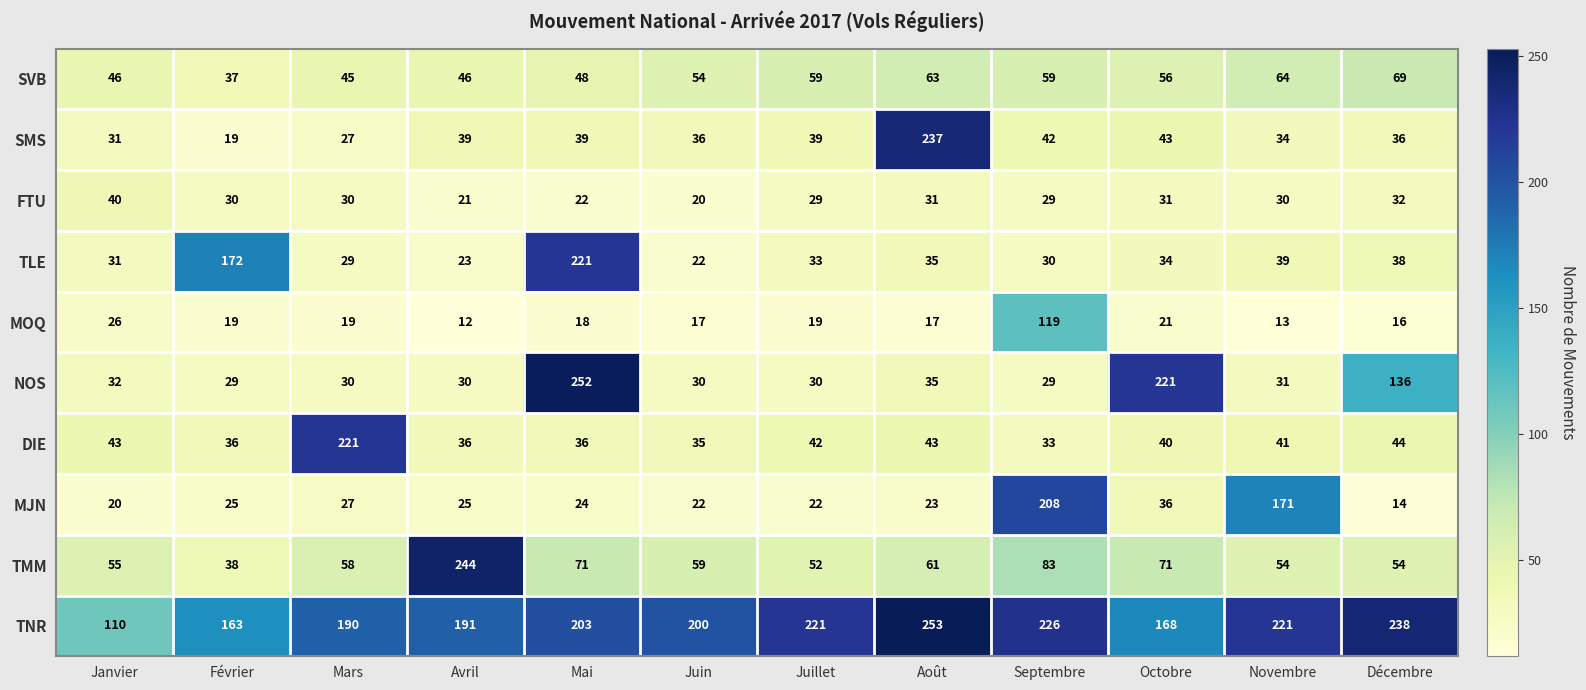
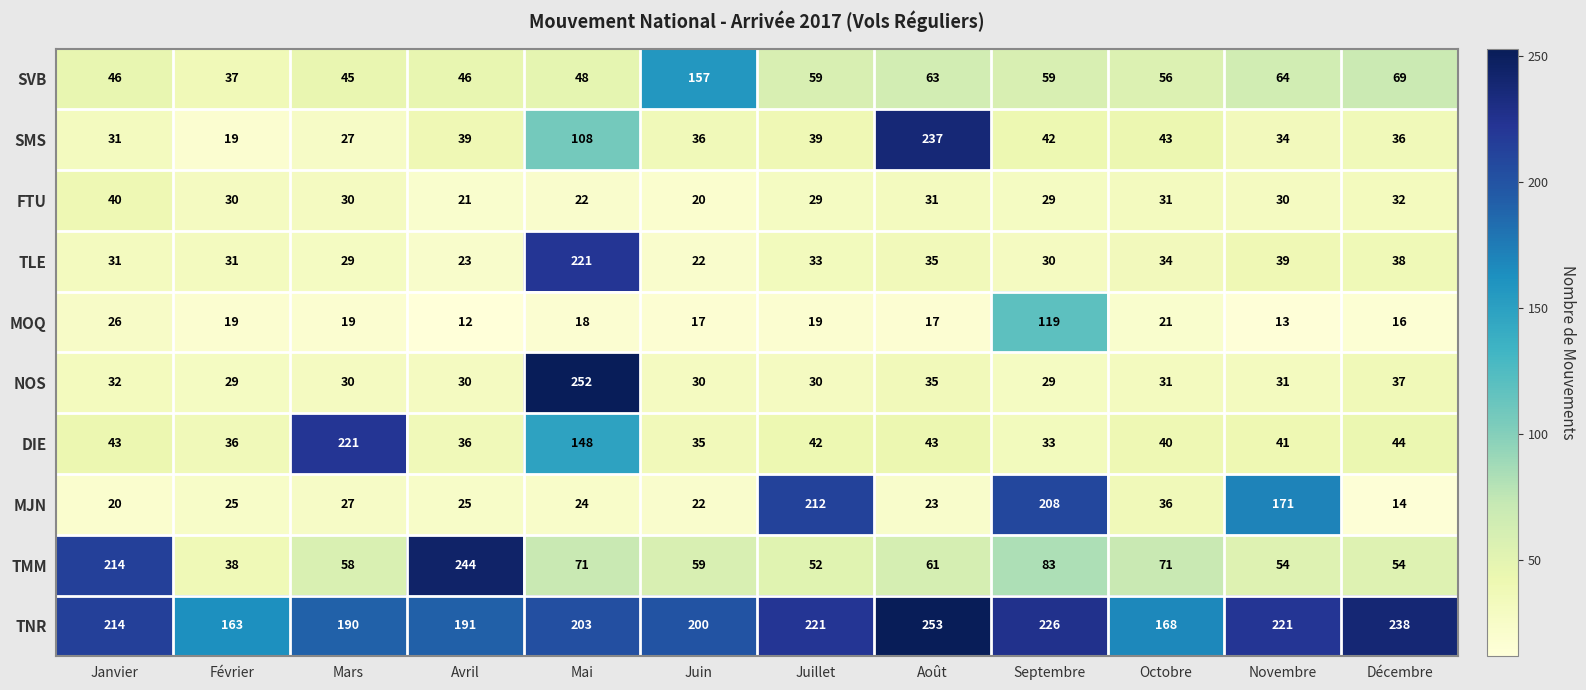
  {
    "SVB": {
      "Janvier": 46,
      "Février": 37,
      "Mars": 45,
      "Avril": 46,
      "Mai": 48,
-     "Juin": 54,
+     "Juin": 157,
      "Juillet": 59,
      "Août": 63,
      "Septembre": 59,
      "Octobre": 56,
      "Novembre": 64,
      "Décembre": 69
    },
    "SMS": {
      "Janvier": 31,
      "Février": 19,
      "Mars": 27,
      "Avril": 39,
-     "Mai": 39,
+     "Mai": 108,
      "Juin": 36,
      "Juillet": 39,
      "Août": 237,
      "Septembre": 42,
      "Octobre": 43,
      "Novembre": 34,
      "Décembre": 36
    },
    "FTU": {
      "Janvier": 40,
      "Février": 30,
      "Mars": 30,
      "Avril": 21,
      "Mai": 22,
      "Juin": 20,
      "Juillet": 29,
      "Août": 31,
      "Septembre": 29,
      "Octobre": 31,
      "Novembre": 30,
      "Décembre": 32
    },
    "TLE": {
      "Janvier": 31,
-     "Février": 172,
+     "Février": 31,
      "Mars": 29,
      "Avril": 23,
      "Mai": 221,
      "Juin": 22,
      "Juillet": 33,
      "Août": 35,
      "Septembre": 30,
      "Octobre": 34,
      "Novembre": 39,
      "Décembre": 38
    },
    "MOQ": {
      "Janvier": 26,
      "Février": 19,
      "Mars": 19,
      "Avril": 12,
      "Mai": 18,
      "Juin": 17,
      "Juillet": 19,
      "Août": 17,
      "Septembre": 119,
      "Octobre": 21,
      "Novembre": 13,
      "Décembre": 16
    },
    "NOS": {
      "Janvier": 32,
      "Février": 29,
      "Mars": 30,
      "Avril": 30,
      "Mai": 252,
      "Juin": 30,
      "Juillet": 30,
      "Août": 35,
      "Septembre": 29,
-     "Octobre": 221,
+     "Octobre": 31,
      "Novembre": 31,
-     "Décembre": 136
+     "Décembre": 37
    },
    "DIE": {
      "Janvier": 43,
      "Février": 36,
      "Mars": 221,
      "Avril": 36,
-     "Mai": 36,
+     "Mai": 148,
      "Juin": 35,
      "Juillet": 42,
      "Août": 43,
      "Septembre": 33,
      "Octobre": 40,
      "Novembre": 41,
      "Décembre": 44
    },
    "MJN": {
      "Janvier": 20,
      "Février": 25,
      "Mars": 27,
      "Avril": 25,
      "Mai": 24,
      "Juin": 22,
-     "Juillet": 22,
+     "Juillet": 212,
      "Août": 23,
      "Septembre": 208,
      "Octobre": 36,
      "Novembre": 171,
      "Décembre": 14
    },
    "TMM": {
-     "Janvier": 55,
+     "Janvier": 214,
      "Février": 38,
      "Mars": 58,
      "Avril": 244,
      "Mai": 71,
      "Juin": 59,
      "Juillet": 52,
      "Août": 61,
      "Septembre": 83,
      "Octobre": 71,
      "Novembre": 54,
      "Décembre": 54
    },
    "TNR": {
-     "Janvier": 110,
+     "Janvier": 214,
      "Février": 163,
      "Mars": 190,
      "Avril": 191,
      "Mai": 203,
      "Juin": 200,
      "Juillet": 221,
      "Août": 253,
      "Septembre": 226,
      "Octobre": 168,
      "Novembre": 221,
      "Décembre": 238
    }
  }
